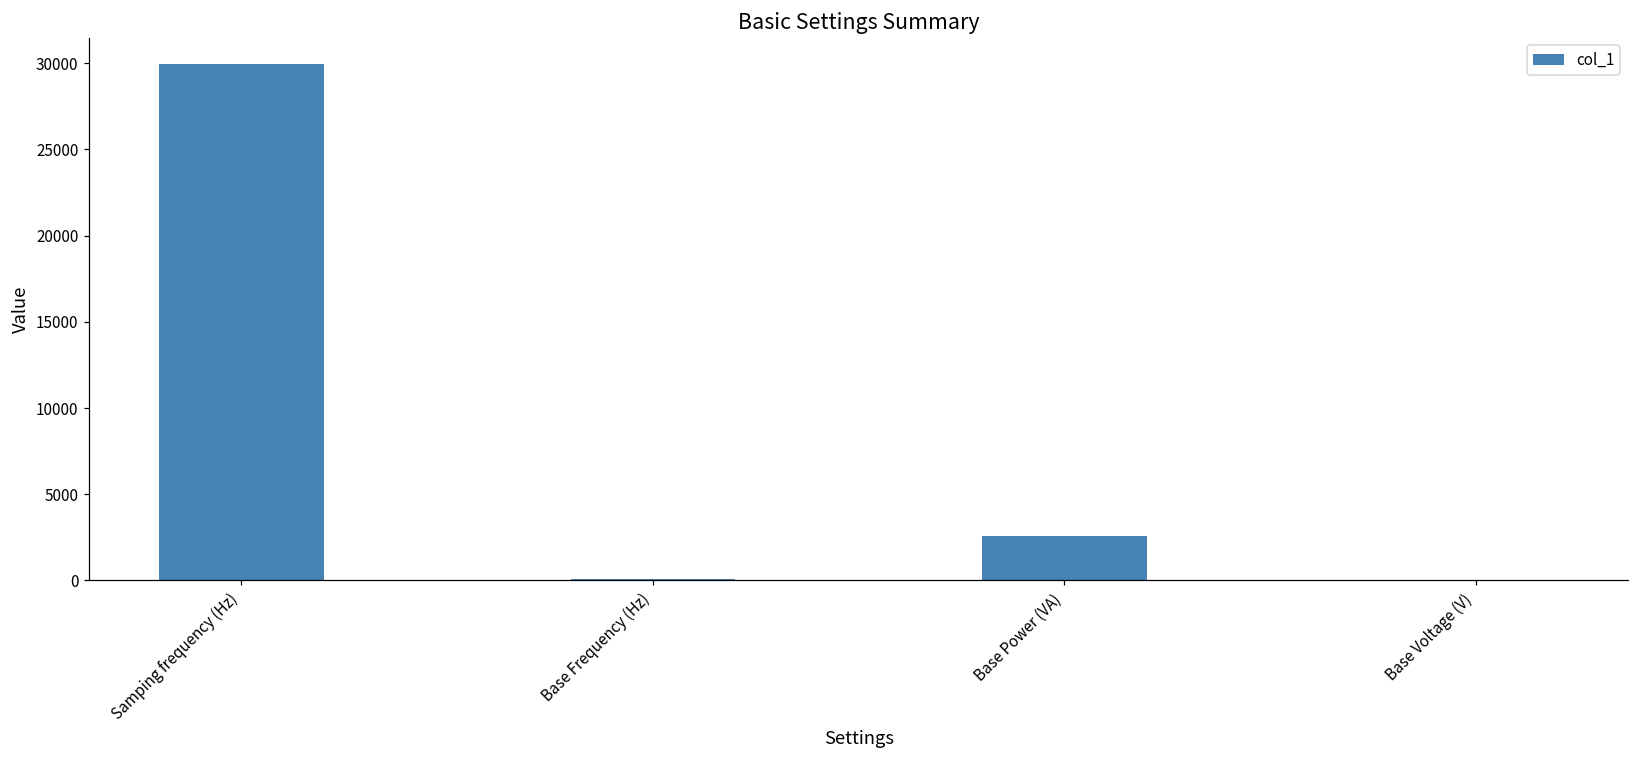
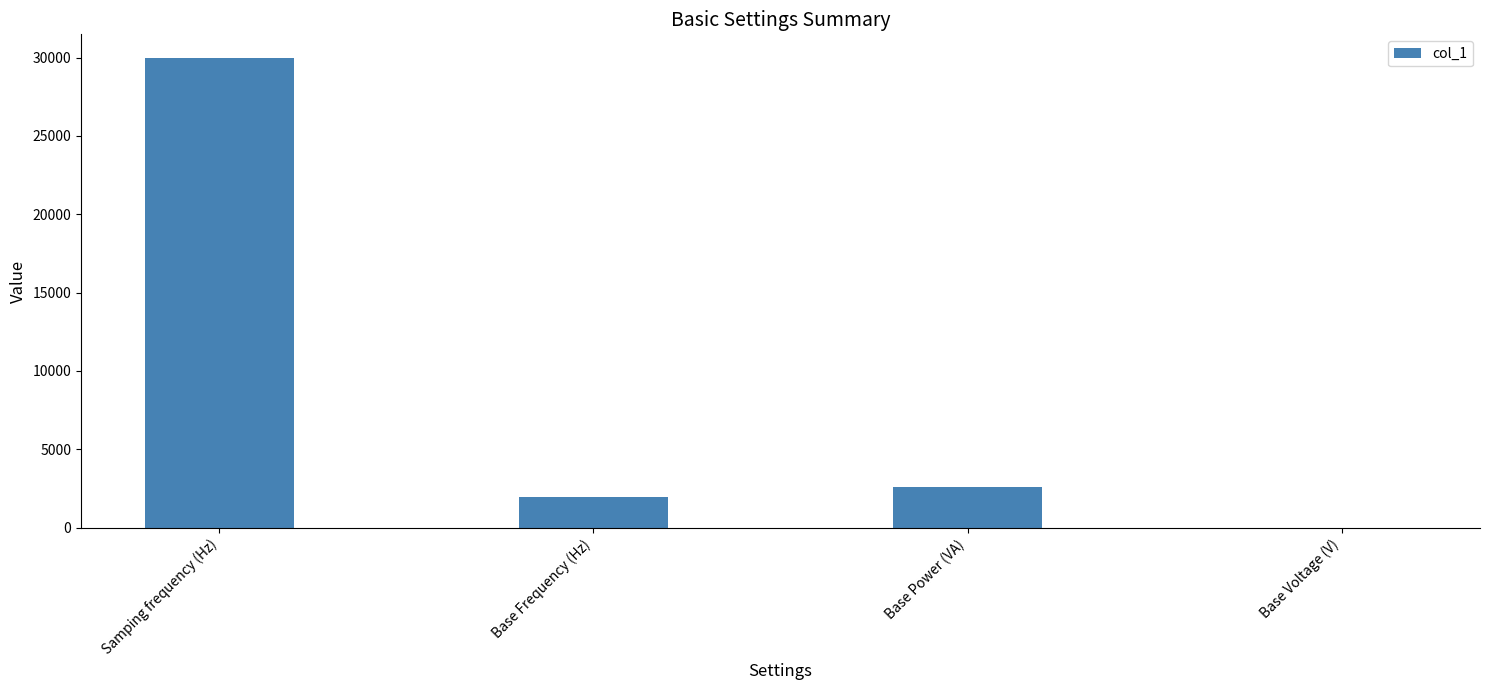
  {
    "Samping frequency (Hz)": 30000,
-   "Base Frequency (Hz)": 100,
+   "Base Frequency (Hz)": 1900,
    "Base Power (VA)": 2600
  }
